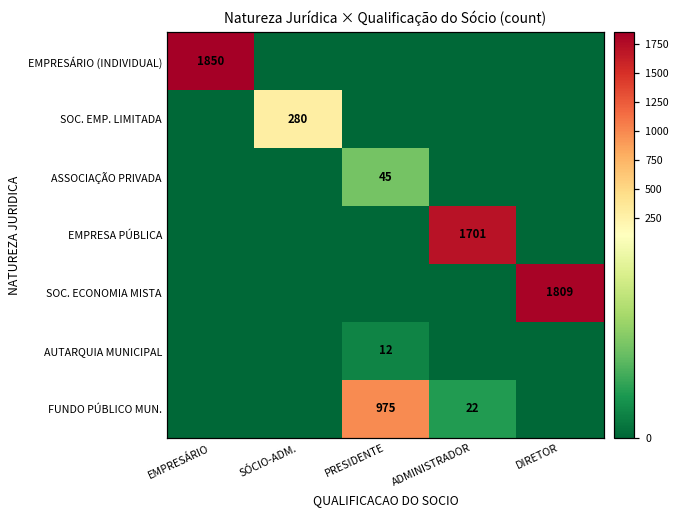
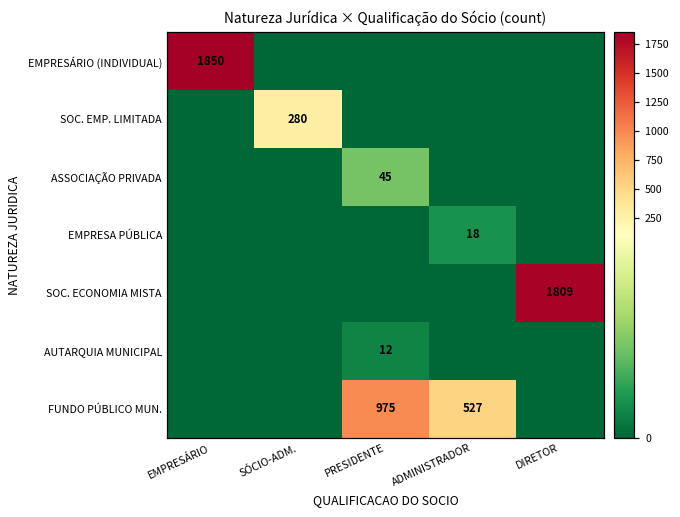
  {
    "EMPRESÁRIO (INDIVIDUAL)": {
      "EMPRESÁRIO": 1850
    },
    "SOC. EMP. LIMITADA": {
      "SÓCIO-ADM.": 280
    },
    "ASSOCIAÇÃO PRIVADA": {
      "PRESIDENTE": 45
    },
    "EMPRESA PÚBLICA": {
-     "ADMINISTRADOR": 1701
+     "ADMINISTRADOR": 18
    },
    "SOC. ECONOMIA MISTA": {
      "DIRETOR": 1809
    },
    "AUTARQUIA MUNICIPAL": {
      "PRESIDENTE": 12
    },
    "FUNDO PÚBLICO MUN.": {
      "PRESIDENTE": 975,
-     "ADMINISTRADOR": 22
+     "ADMINISTRADOR": 527
    }
  }
